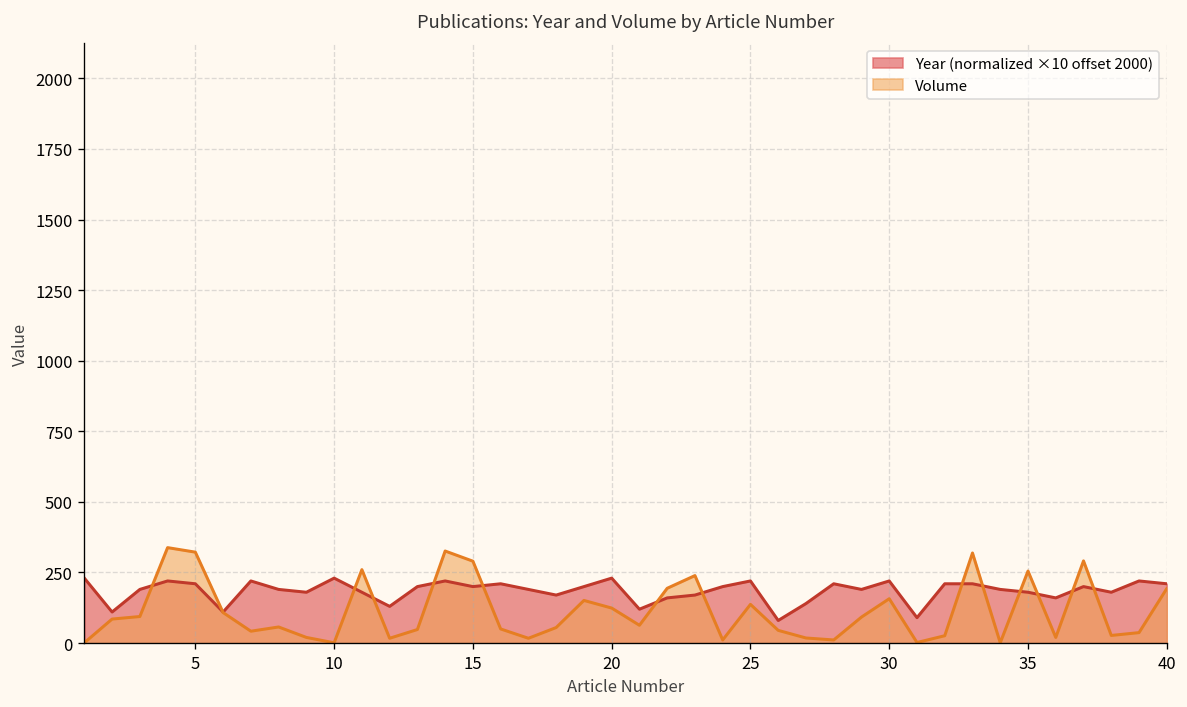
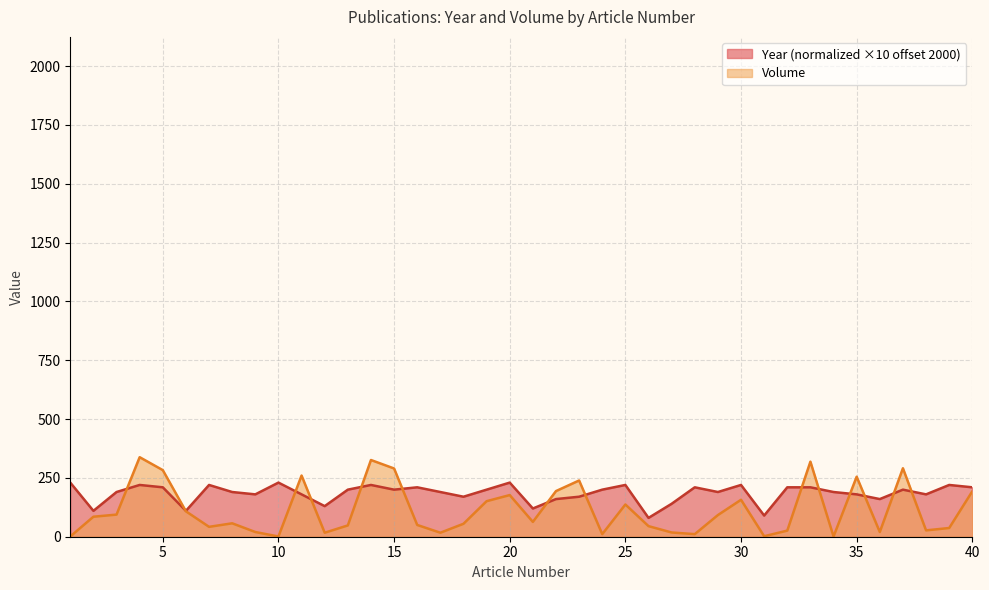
  {
    "Volume": {
-     "5": 320,
+     "5": 280,
      "10": 0,
      "15": 290,
-     "20": 120,
+     "20": 180,
      "25": 140,
      "30": 160,
      "35": 260,
      "40": 190
    }
  }
